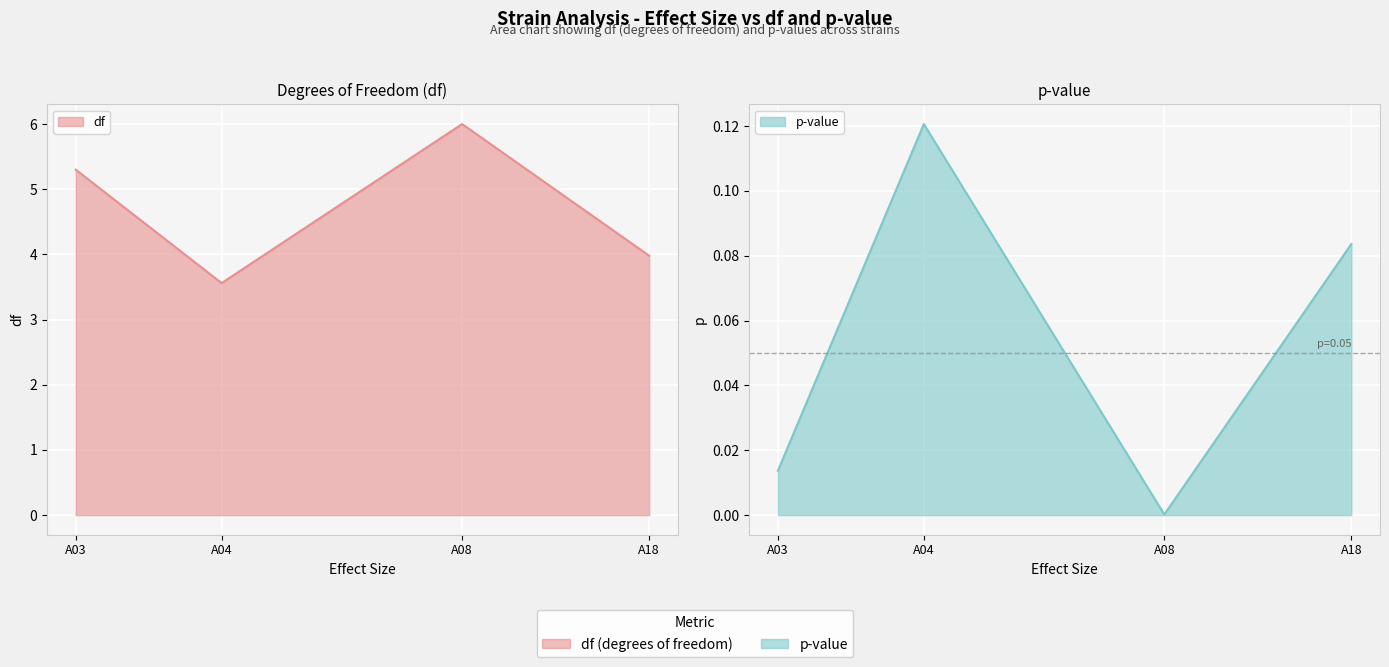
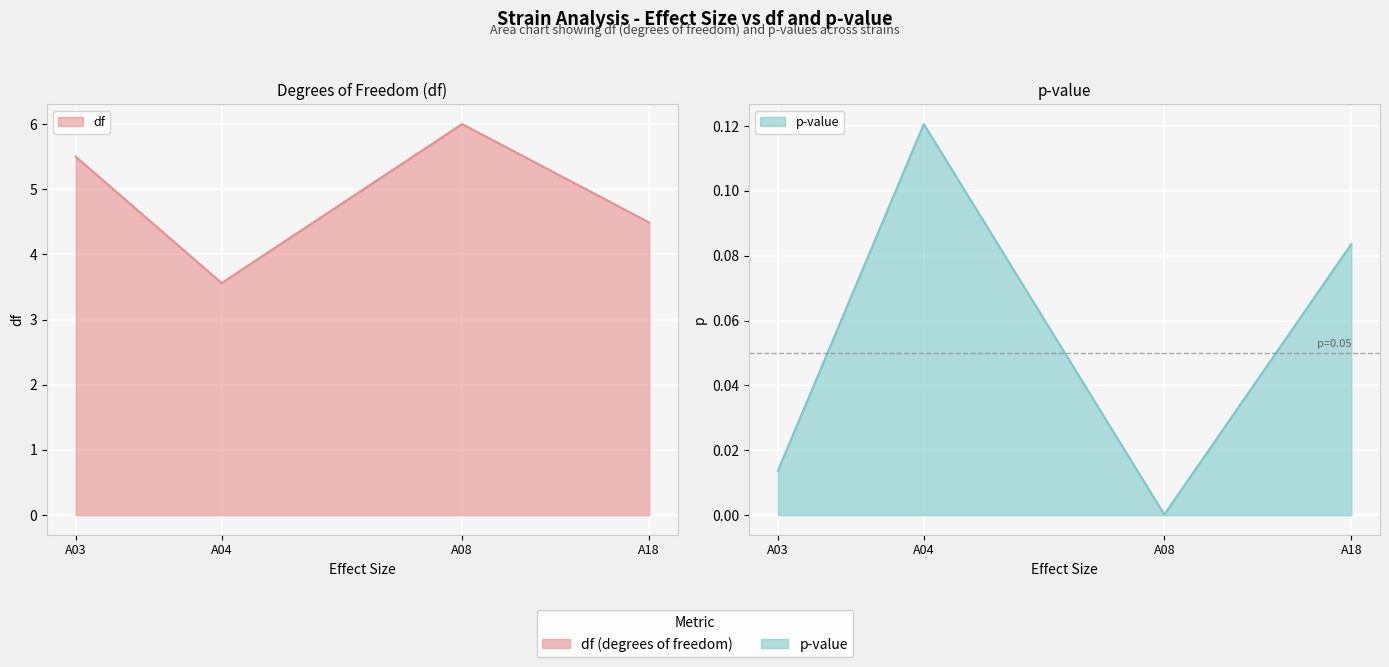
  {
    "Degrees of Freedom (df)": {
-     "A03": 5.3,
+     "A03": 5.5,
      "A04": 3.6,
      "A08": 6.0,
-     "A18": 4.0
+     "A18": 4.5
    },
    "p-value": {
      "A03": 0.014,
      "A04": 0.121,
      "A08": 0.000,
      "A18": 0.084
    }
  }
